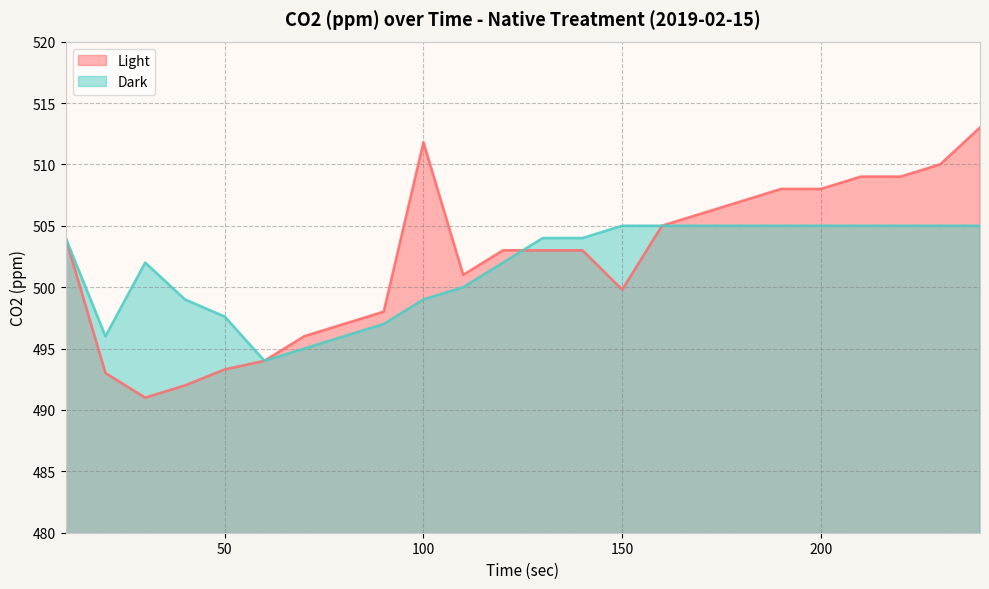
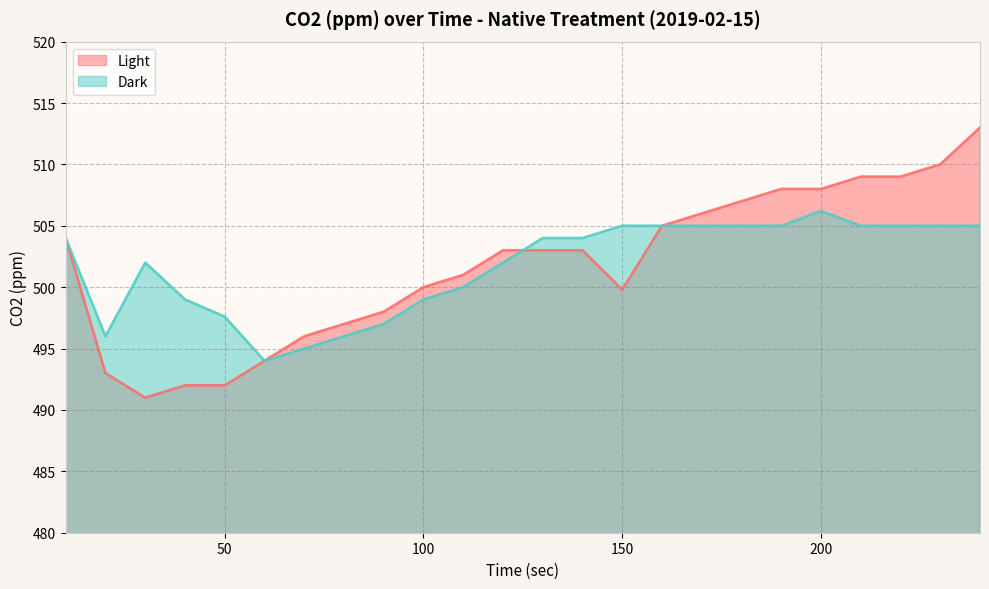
  {
    "Light": {
-     "50": 493.3,
-     "100": 511.8,
+     "50": 492.0,
+     "100": 500.0,
      "150": 499.8,
      "200": 508.0
    },
    "Dark": {
      "50": 497.6,
      "100": 499.0,
      "150": 505.0,
-     "200": 505.0
+     "200": 506.2
    }
  }
